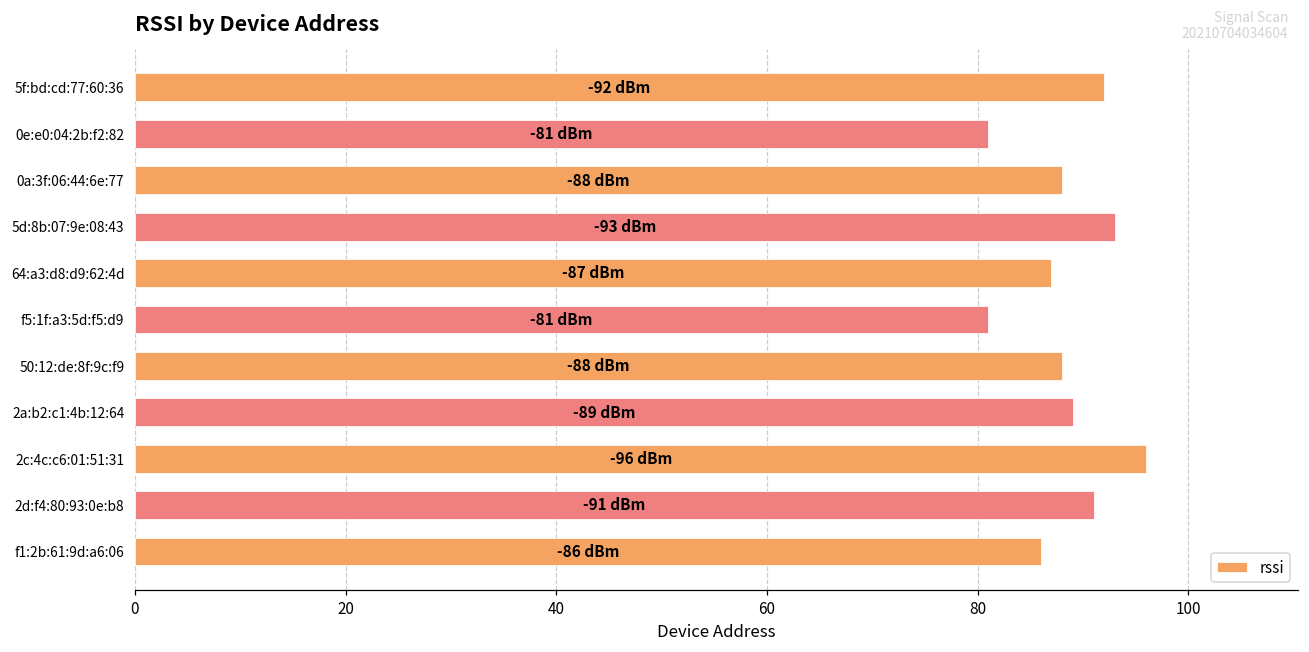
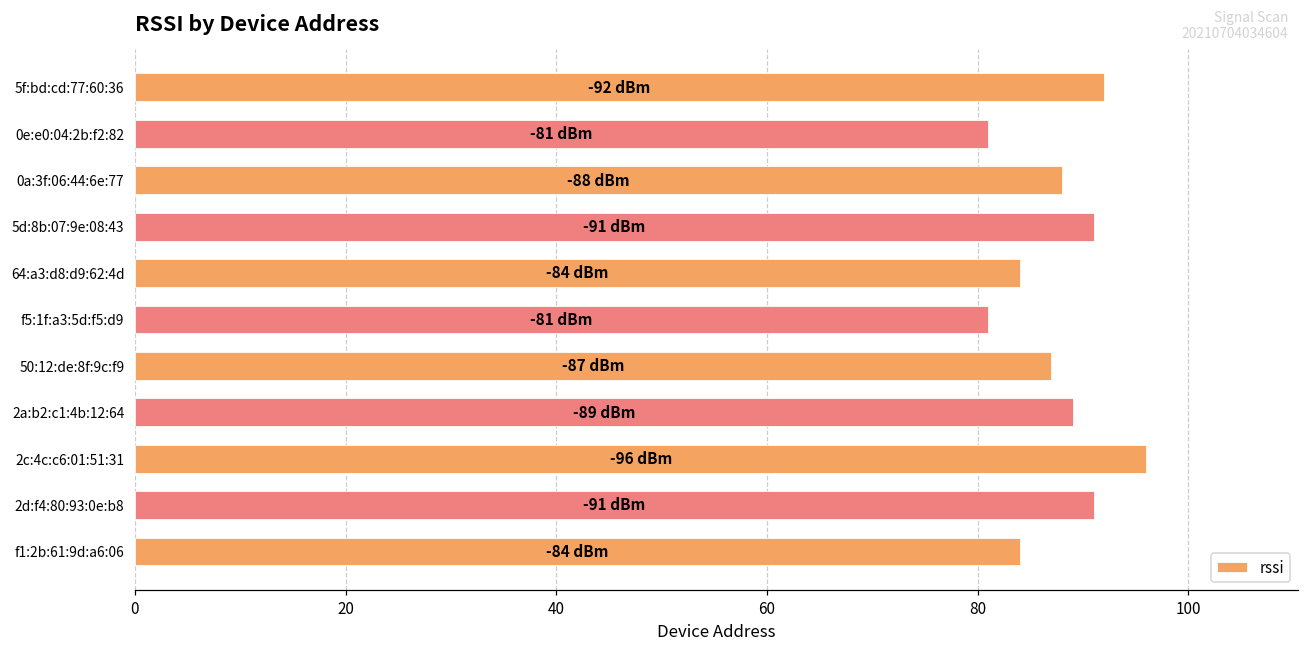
  {
-   "5d:8b:07:9e:08:43": -93,
-   "64:a3:d8:d9:62:4d": -87,
-   "50:12:de:8f:9c:f9": -88,
-   "f1:2b:61:9d:a6:06": -86
+   "5d:8b:07:9e:08:43": -91,
+   "64:a3:d8:d9:62:4d": -84,
+   "50:12:de:8f:9c:f9": -87,
+   "f1:2b:61:9d:a6:06": -84
  }
